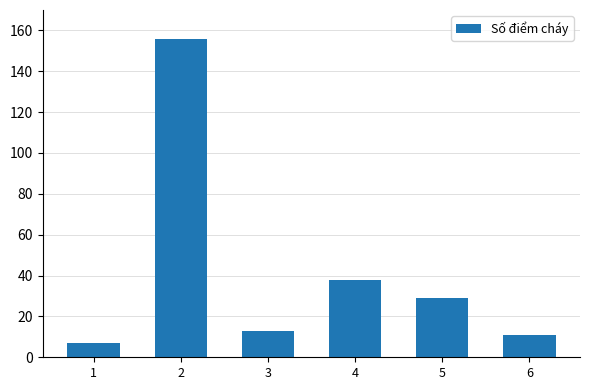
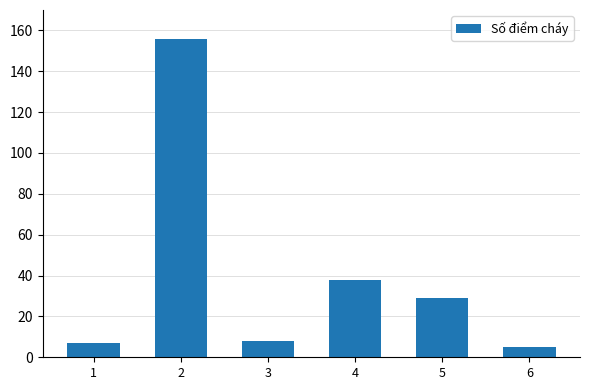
  {
    "1": 7,
    "2": 156,
-   "3": 13,
+   "3": 8,
    "4": 38,
    "5": 29,
-   "6": 11
+   "6": 5
  }
